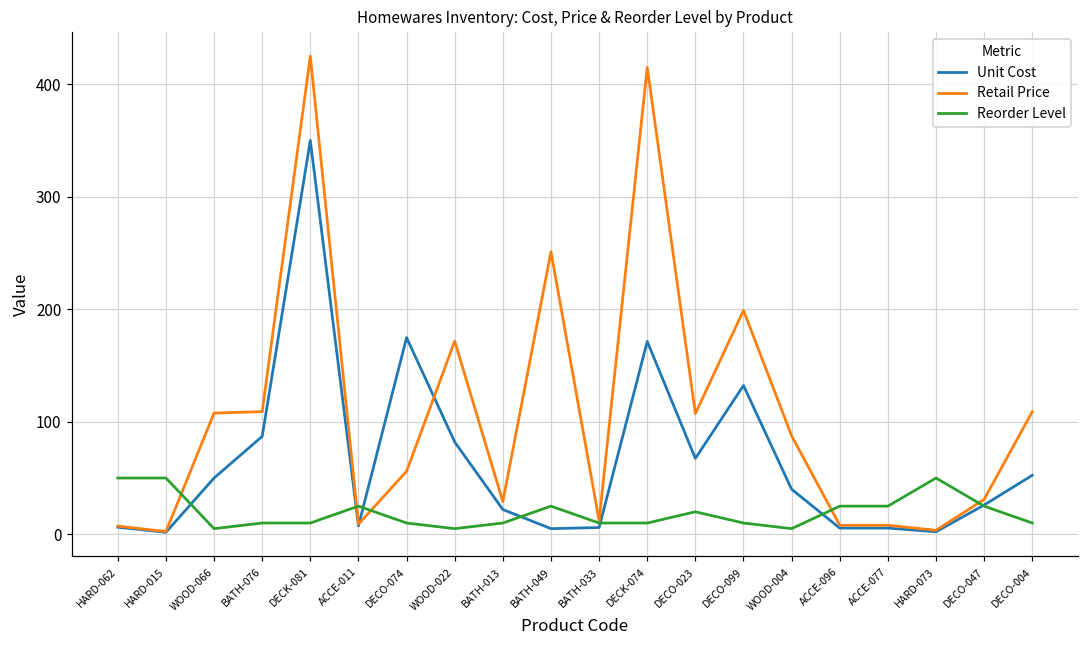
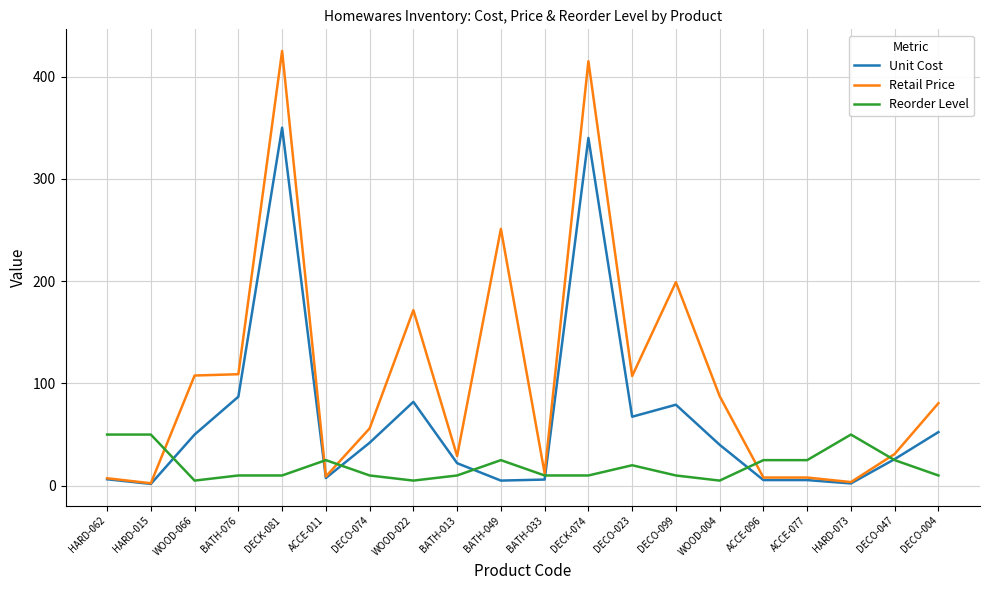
  {
    "Unit Cost": {
      "WOOD-066": 50,
      "BATH-076": 87,
      "DECK-081": 350,
-     "DECO-074": 175,
+     "DECO-074": 42,
      "WOOD-022": 82,
      "BATH-013": 22,
      "BATH-049": 5,
      "BATH-033": 6,
-     "DECK-074": 171,
+     "DECK-074": 340,
      "DECO-023": 67,
-     "DECO-099": 132,
+     "DECO-099": 79,
      "WOOD-004": 40,
      "ACCE-096": 6,
      "ACCE-077": 6,
      "DECO-004": 52
    },
    "Retail Price": {
      "WOOD-066": 108,
      "BATH-076": 109,
      "DECK-081": 425,
      "DECO-074": 56,
      "WOOD-022": 172,
      "BATH-013": 29,
      "BATH-049": 251,
      "DECK-074": 415,
      "DECO-023": 107,
      "DECO-099": 199,
      "WOOD-004": 88,
      "ACCE-096": 8,
      "ACCE-077": 8,
      "DECO-047": 31,
-     "DECO-004": 109
+     "DECO-004": 81
    },
    "Reorder Level": {
      "HARD-062": 50,
      "HARD-015": 50,
      "WOOD-066": 5,
      "BATH-076": 10,
      "DECK-081": 10,
      "ACCE-011": 25,
      "DECO-074": 10,
      "WOOD-022": 5,
      "BATH-013": 10,
      "BATH-049": 25,
      "DECK-074": 10,
      "DECO-023": 20,
      "DECO-099": 10,
      "WOOD-004": 5,
      "ACCE-096": 25,
      "ACCE-077": 25,
      "HARD-073": 50,
      "DECO-004": 10
    }
  }
